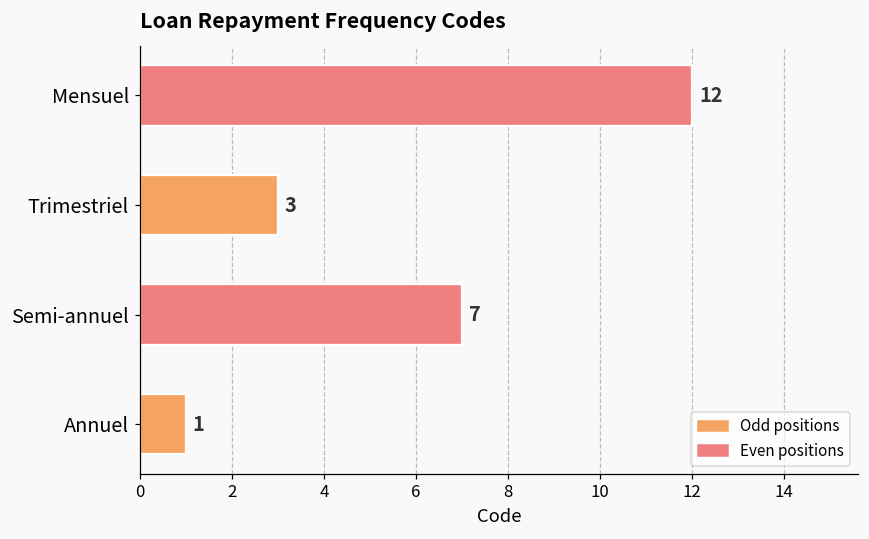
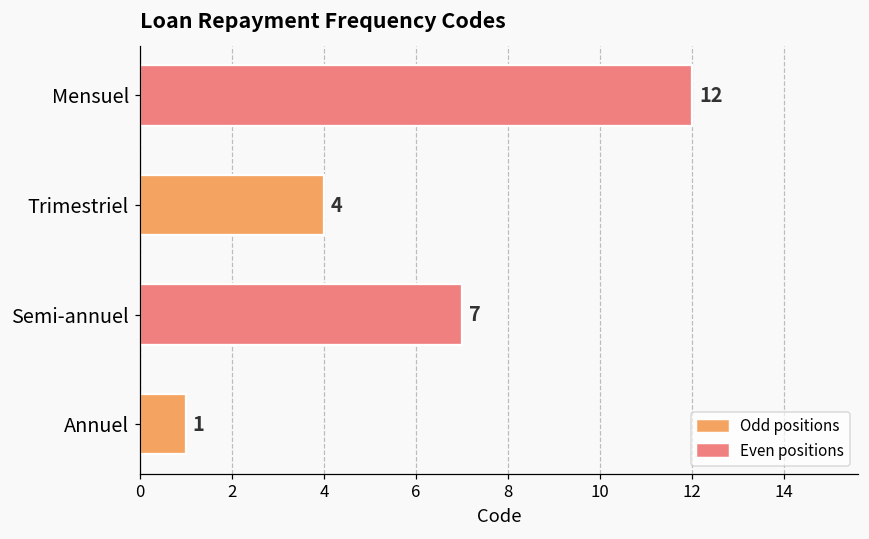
  {
    "Mensuel": 12,
-   "Trimestriel": 3,
+   "Trimestriel": 4,
    "Semi-annuel": 7,
    "Annuel": 1
  }
